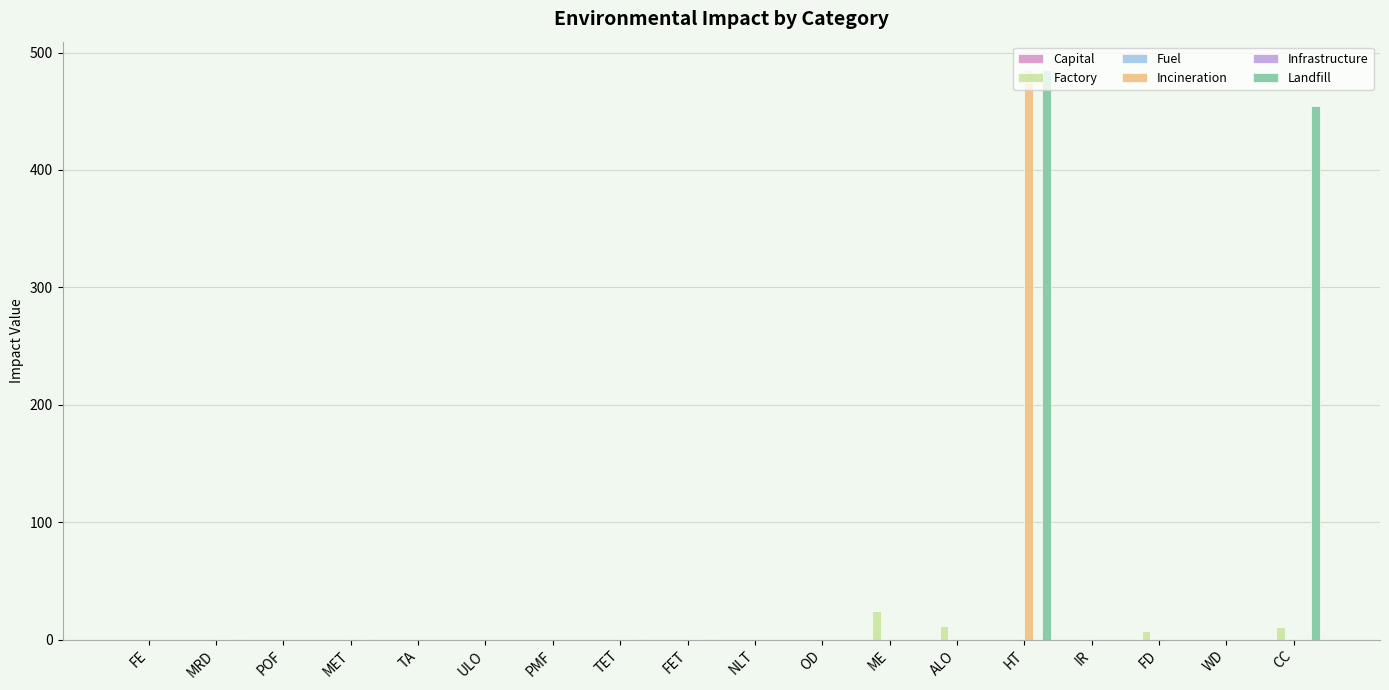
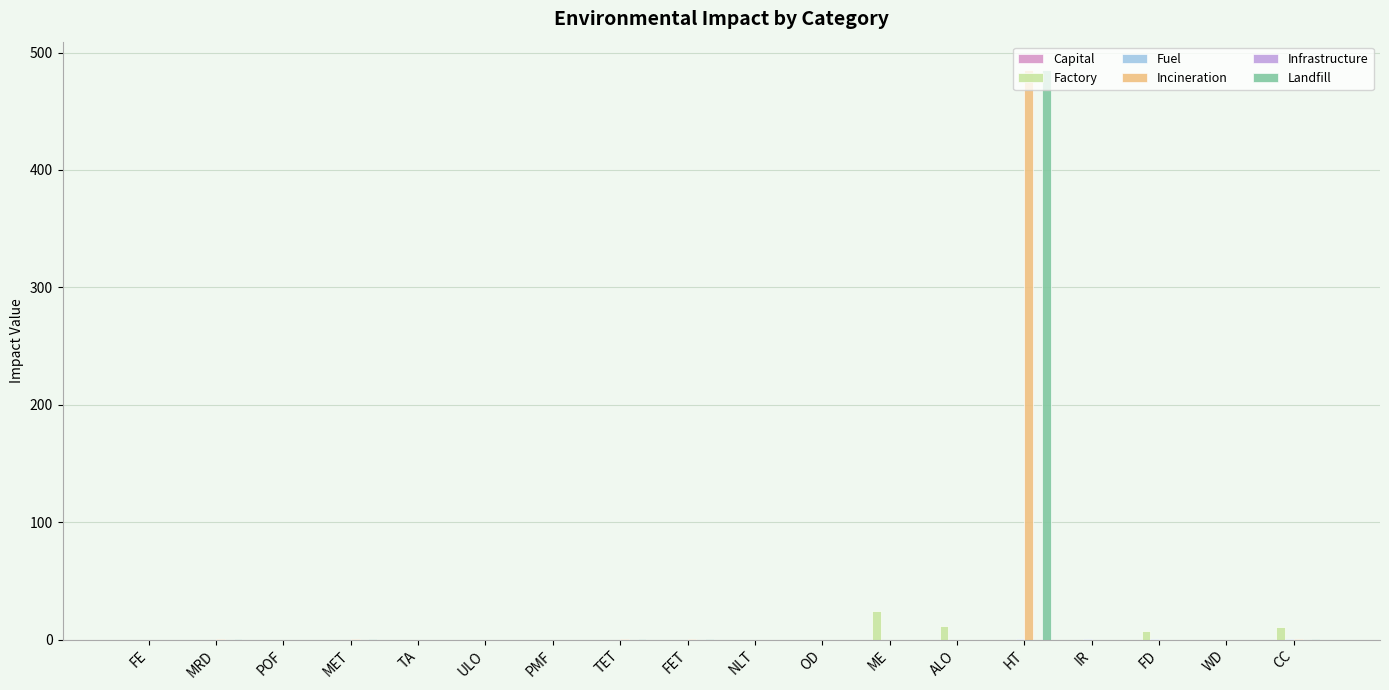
  {
    "Factory": {
      "ME": 24,
      "ALO": 12,
      "FD": 7,
      "CC": 11
    },
    "Landfill": {
-     "CC": 455
+     "CC": 0
    }
  }
